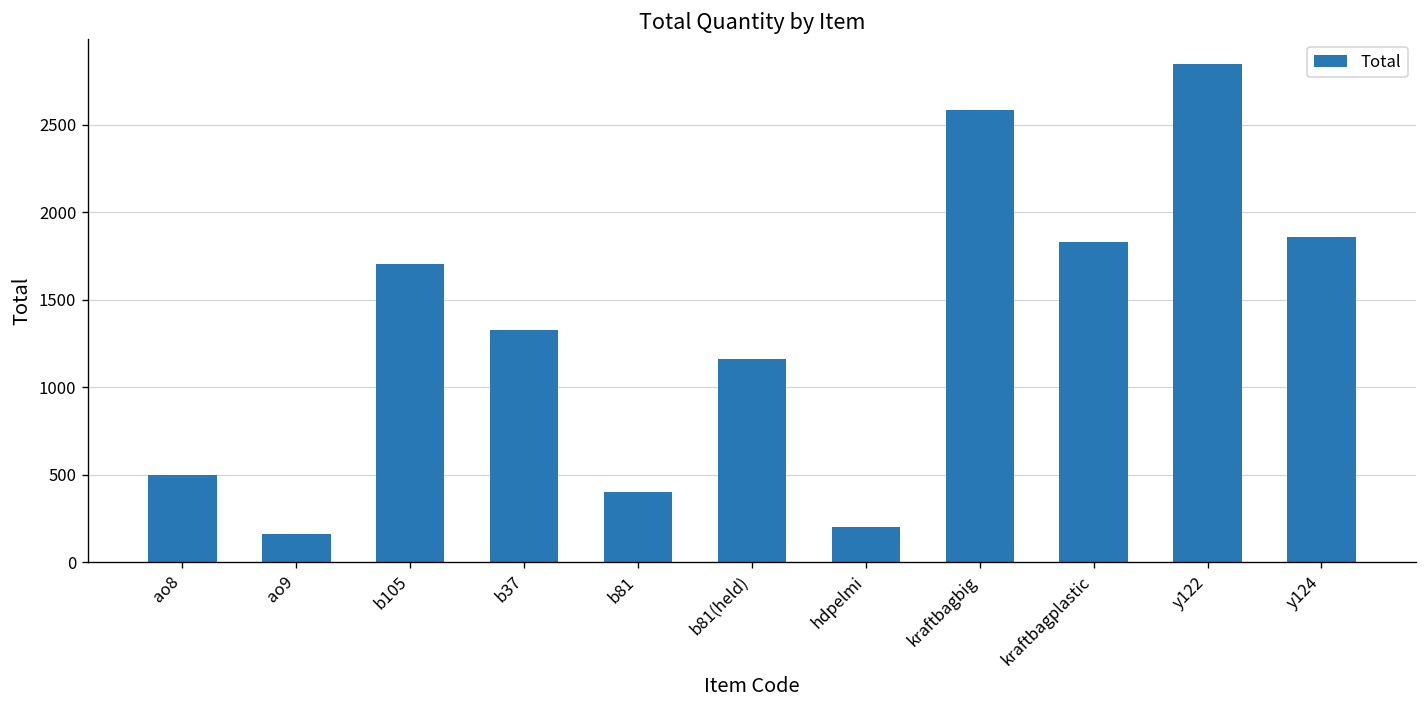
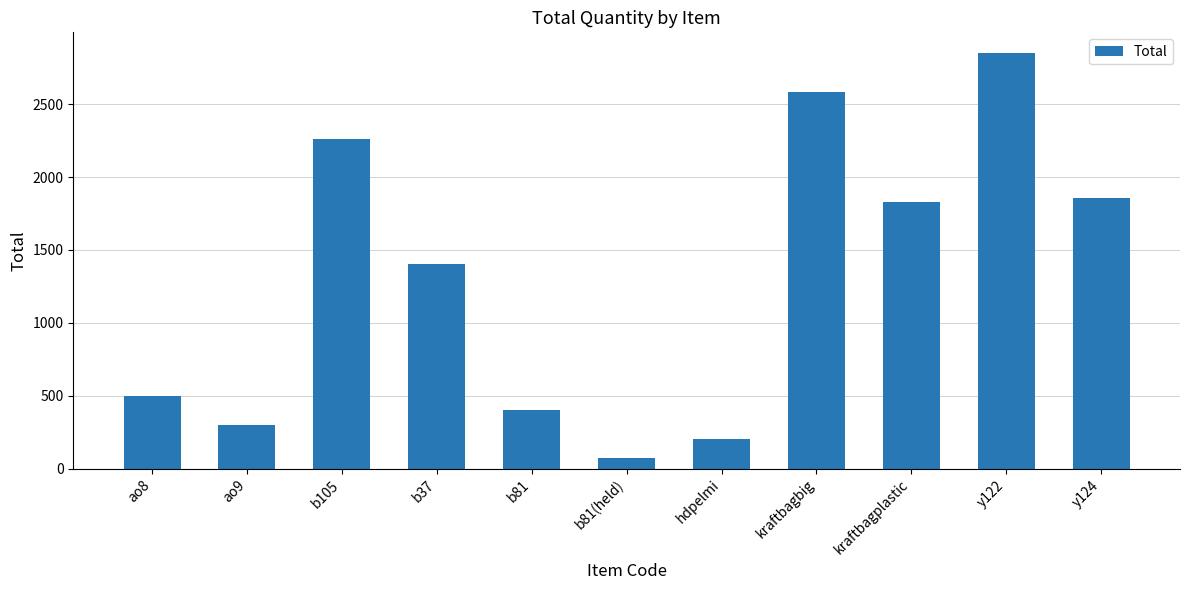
  {
    "ao8": 500,
-   "ao9": 160,
-   "b105": 1700,
-   "b37": 1330,
+   "ao9": 300,
+   "b105": 2260,
+   "b37": 1400,
    "b81": 400,
-   "b81(held)": 1160,
+   "b81(held)": 80,
    "hdpelmi": 200,
    "kraftbagbig": 2580,
    "kraftbagplastic": 1830,
    "y122": 2850,
    "y124": 1860
  }
